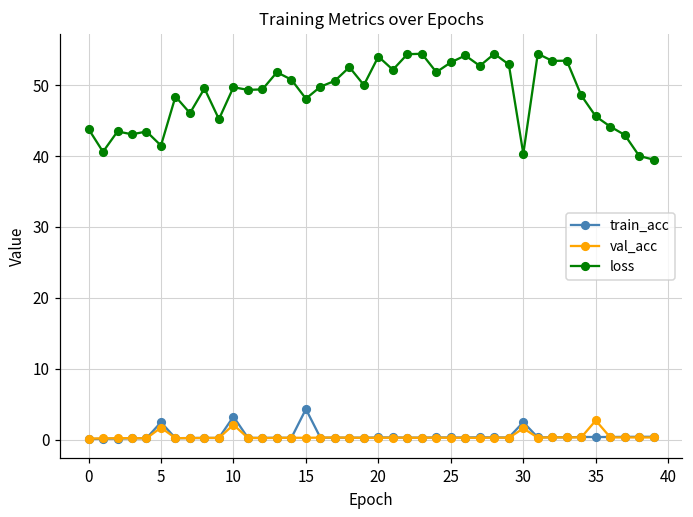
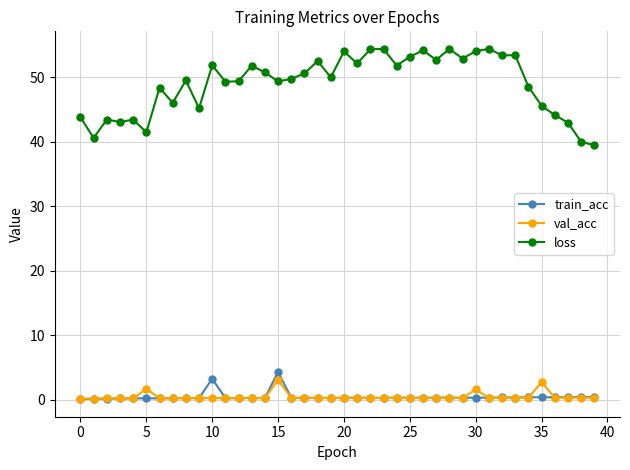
  {
    "train_acc": {
-     "5": 2,
+     "5": 0,
      "10": 3,
      "15": 4,
-     "30": 2,
+     "30": 0,
      "35": 0
    },
    "val_acc": {
      "5": 2,
-     "10": 2,
-     "15": 0,
+     "10": 0,
+     "15": 3,
      "30": 2,
      "35": 3
    },
    "loss": {
      "0": 44,
      "5": 41,
-     "10": 50,
-     "15": 48,
+     "10": 52,
+     "15": 49,
      "20": 54,
      "25": 53,
-     "30": 40,
+     "30": 54,
      "35": 46
    }
  }
